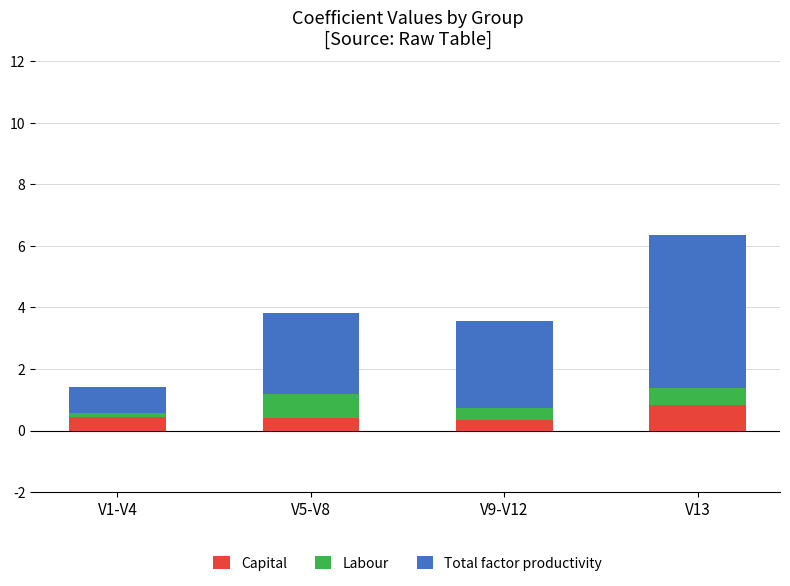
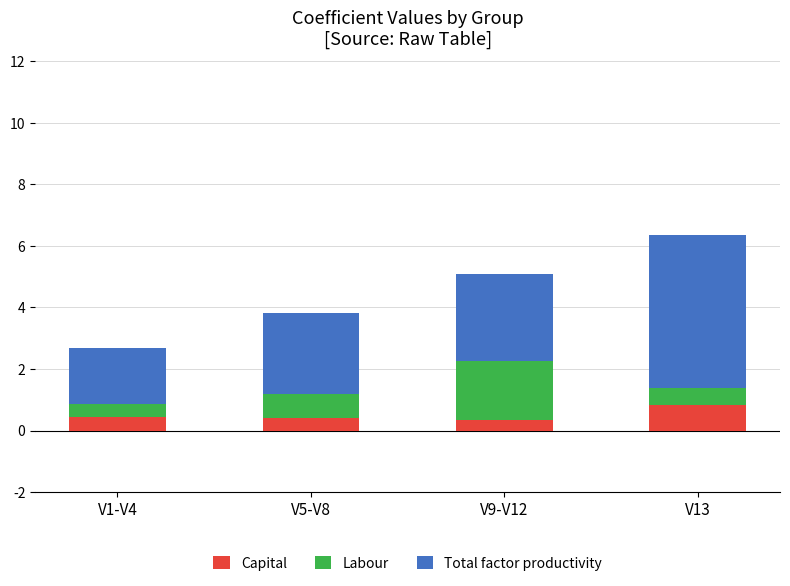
  {
    "Labour": {
-     "V1-V4": 0.1,
+     "V1-V4": 0.4,
      "V5-V8": 0.8,
-     "V9-V12": 0.4,
+     "V9-V12": 1.9,
      "V13": 0.6
    },
    "Total factor productivity": {
-     "V1-V4": 0.8,
+     "V1-V4": 1.8,
      "V5-V8": 2.6,
      "V9-V12": 2.8,
      "V13": 5.0
    }
  }
